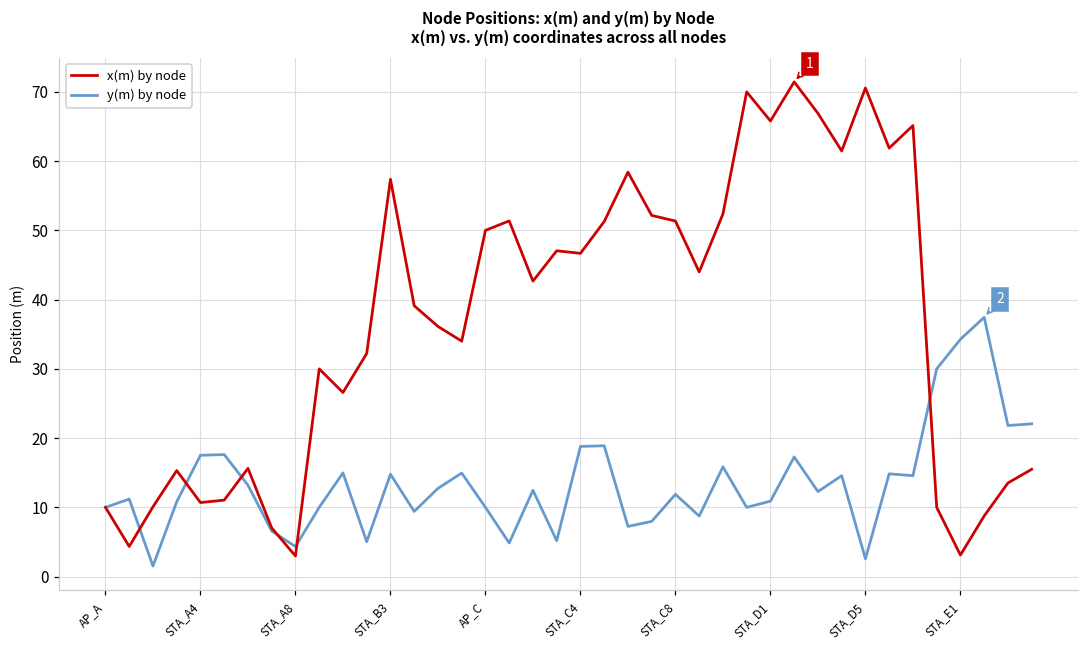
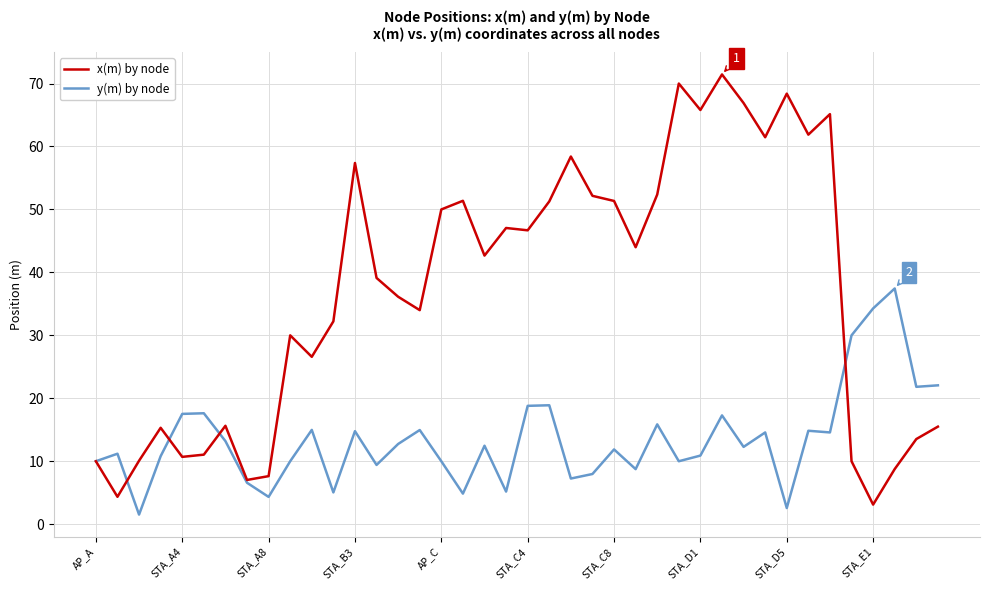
  {
    "x(m) by node": {
      "STA_A4": 11,
-     "STA_A8": 3,
+     "STA_A8": 8,
      "STA_B3": 57,
      "AP_C": 50,
      "STA_C4": 47,
      "STA_C8": 51,
      "STA_D1": 66,
-     "STA_D5": 71,
+     "STA_D5": 68,
      "STA_E1": 3
    },
    "y(m) by node": {
      "STA_A4": 18,
      "STA_A8": 4,
      "STA_B3": 15,
      "AP_C": 10,
      "STA_C4": 19,
      "STA_C8": 12,
      "STA_D1": 11,
      "STA_D5": 3,
      "STA_E1": 34
    }
  }
